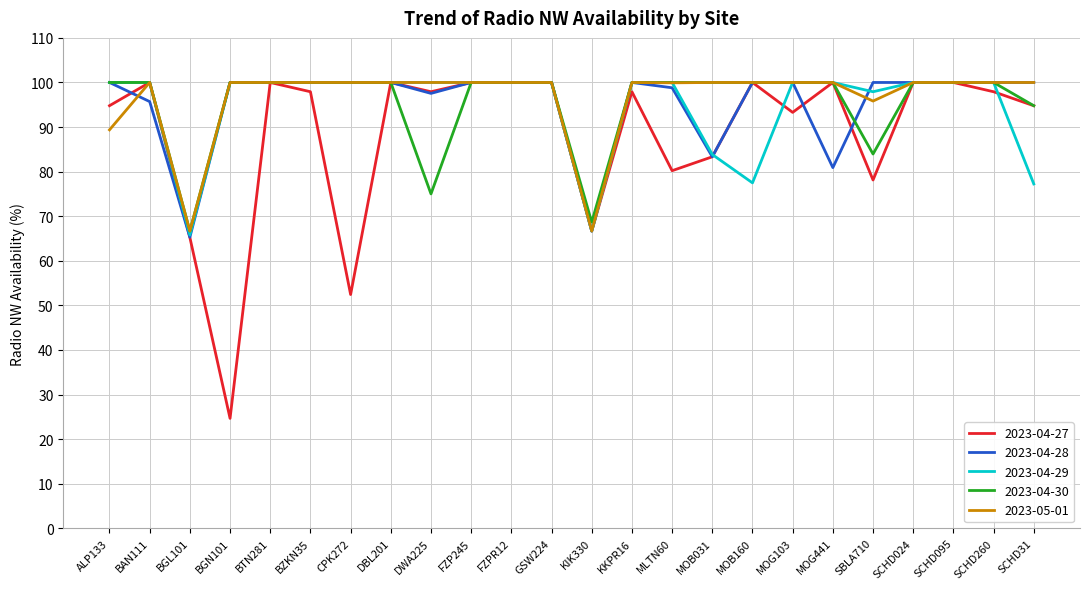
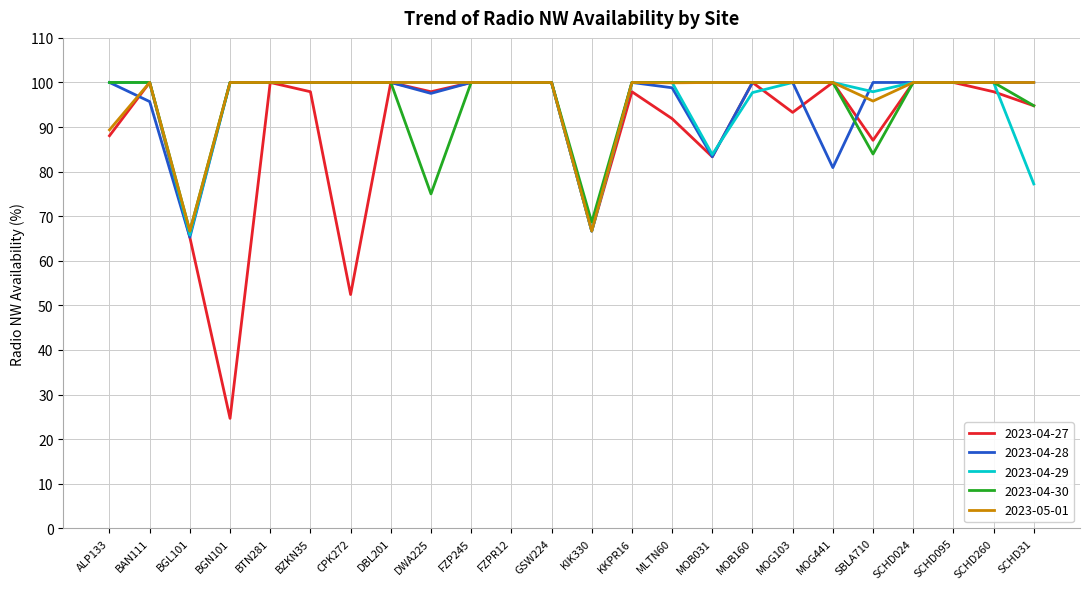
  {
    "2023-04-27": {
-     "ALP133": 95,
+     "ALP133": 88,
      "BGN101": 25,
      "BZKN35": 98,
      "CPK272": 52,
      "KKPR16": 98,
-     "MLTN60": 80,
+     "MLTN60": 92,
      "MOG103": 93,
-     "SBLA710": 78,
+     "SBLA710": 87,
      "SCHD260": 98
    },
    "2023-04-28": {
      "BAN111": 96,
      "MLTN60": 99,
      "MOG441": 81,
      "SBLA710": 100
    },
    "2023-04-29": {
-     "MOB160": 77,
+     "MOB160": 98,
      "SBLA710": 98,
      "SCHD31": 77
    },
    "2023-04-30": {
      "DWA225": 75,
      "KIK330": 69,
      "SBLA710": 84
    },
    "2023-05-01": {
      "ALP133": 89,
      "SBLA710": 96
    }
  }
